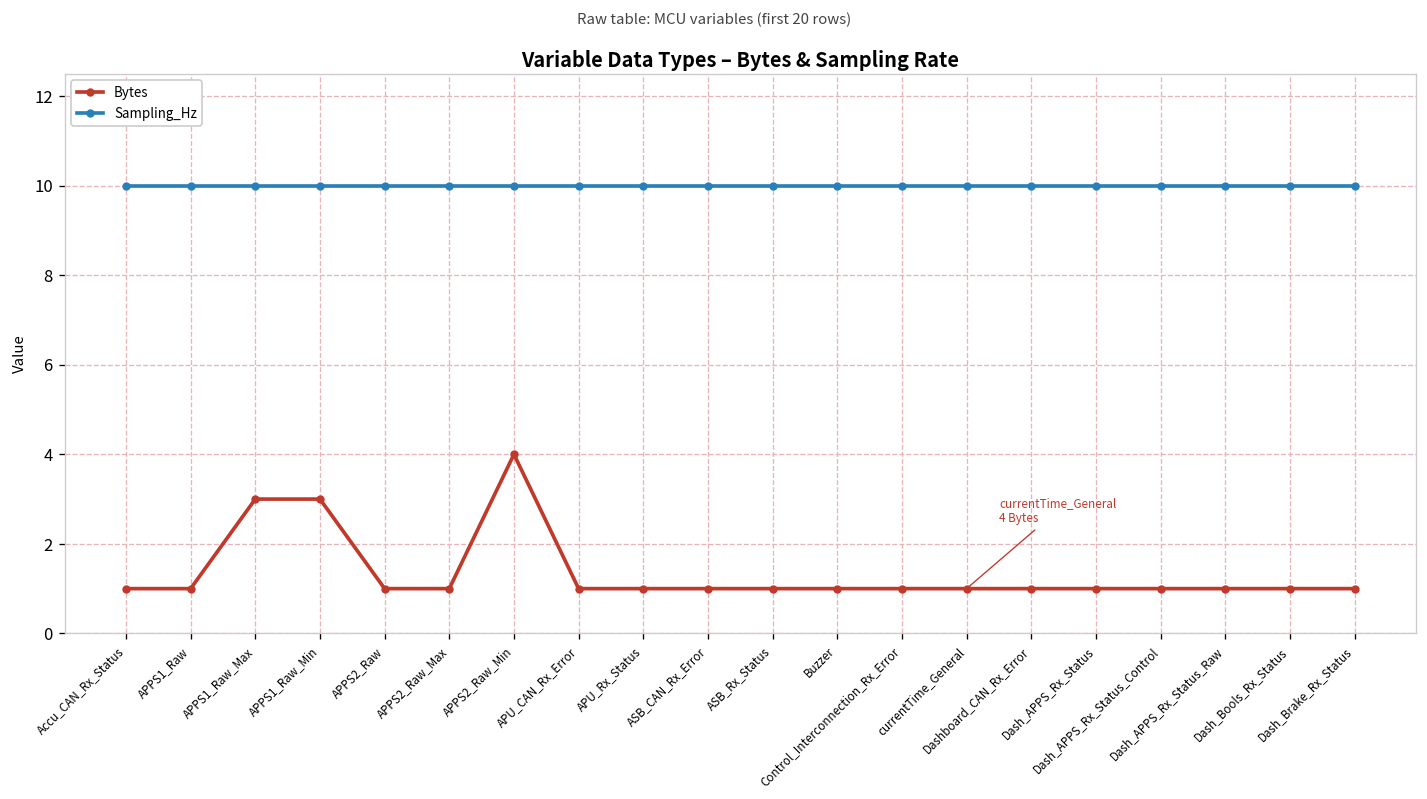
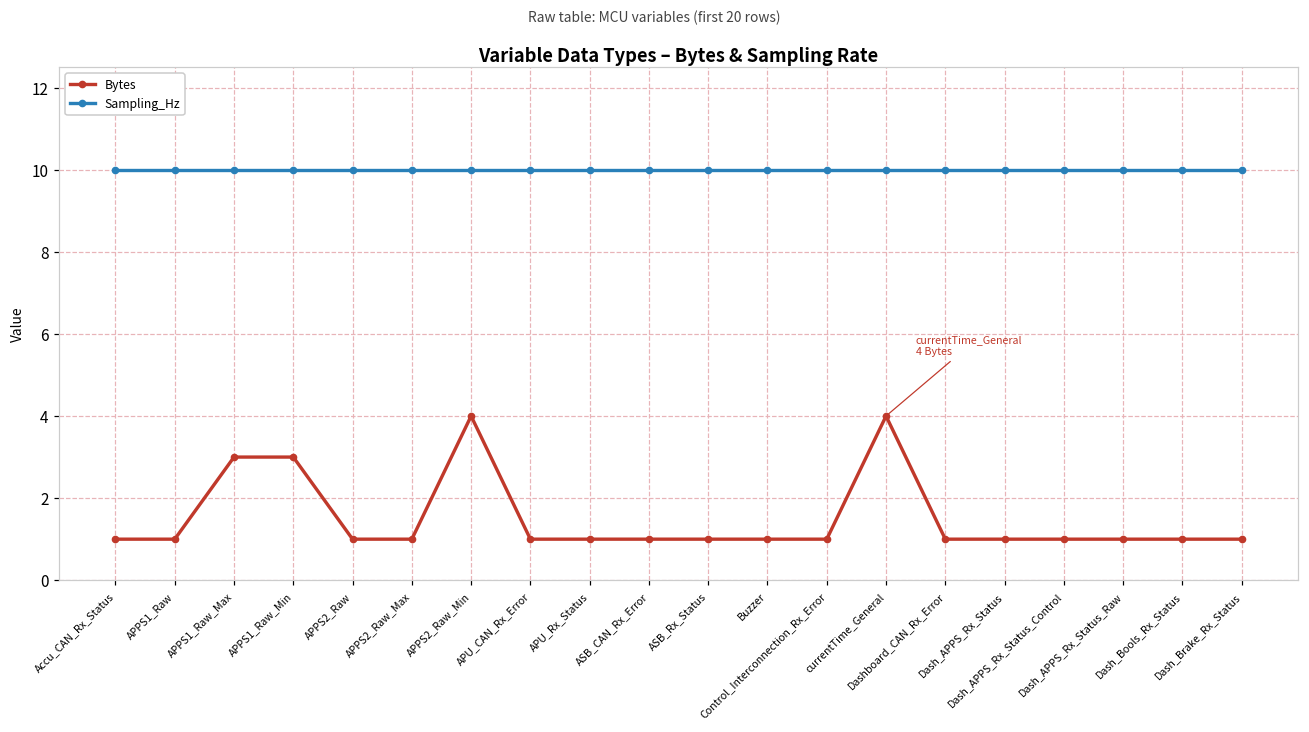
  {
    "Bytes": {
      "Accu_CAN_Rx_Status": 1,
      "APPS1_Raw": 1,
      "APPS1_Raw_Max": 3,
      "APPS1_Raw_Min": 3,
      "APPS2_Raw": 1,
      "APPS2_Raw_Max": 1,
      "APPS2_Raw_Min": 4,
      "APU_CAN_Rx_Error": 1,
      "APU_Rx_Status": 1,
      "ASB_CAN_Rx_Error": 1,
      "ASB_Rx_Status": 1,
      "Buzzer": 1,
      "Control_Interconnection_Rx_Error": 1,
-     "currentTime_General": 1,
+     "currentTime_General": 4,
      "Dashboard_CAN_Rx_Error": 1,
      "Dash_APPS_Rx_Status": 1,
      "Dash_APPS_Rx_Status_Control": 1,
      "Dash_APPS_Rx_Status_Raw": 1,
      "Dash_Bools_Rx_Status": 1,
      "Dash_Brake_Rx_Status": 1
    },
    "Sampling_Hz": {
      "Accu_CAN_Rx_Status": 10,
      "APPS1_Raw": 10,
      "APPS1_Raw_Max": 10,
      "APPS1_Raw_Min": 10,
      "APPS2_Raw": 10,
      "APPS2_Raw_Max": 10,
      "APPS2_Raw_Min": 10,
      "APU_CAN_Rx_Error": 10,
      "APU_Rx_Status": 10,
      "ASB_CAN_Rx_Error": 10,
      "ASB_Rx_Status": 10,
      "Buzzer": 10,
      "Control_Interconnection_Rx_Error": 10,
      "currentTime_General": 10,
      "Dashboard_CAN_Rx_Error": 10,
      "Dash_APPS_Rx_Status": 10,
      "Dash_APPS_Rx_Status_Control": 10,
      "Dash_APPS_Rx_Status_Raw": 10,
      "Dash_Bools_Rx_Status": 10,
      "Dash_Brake_Rx_Status": 10
    }
  }
